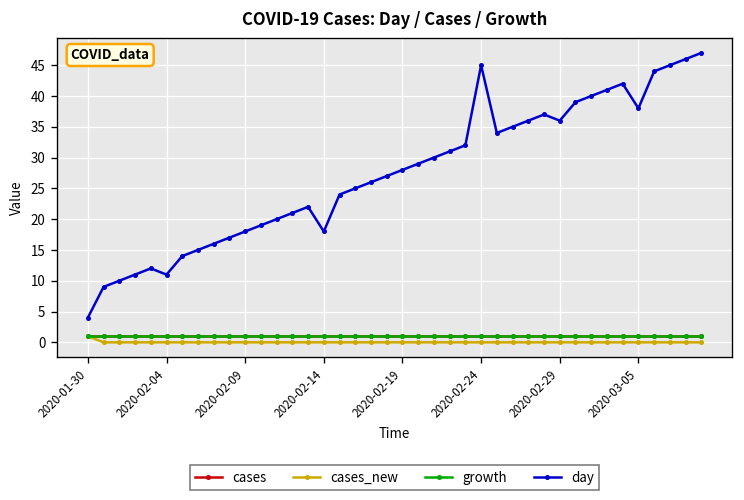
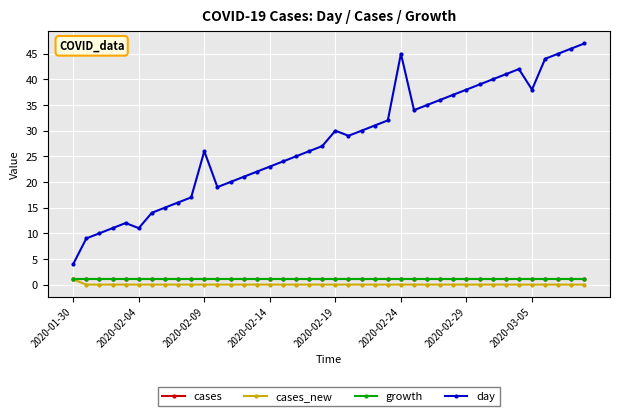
  {
    "growth": {
      "2020-02-04": 1,
      "2020-02-09": 1,
      "2020-02-14": 1,
      "2020-02-19": 1,
      "2020-02-24": 1,
      "2020-02-29": 1,
      "2020-03-05": 1
    },
    "cases_new": {
      "2020-02-04": 0,
      "2020-02-09": 0,
      "2020-02-14": 0,
      "2020-02-19": 0,
      "2020-02-24": 0,
      "2020-02-29": 0,
      "2020-03-05": 0
    },
    "day": {
      "2020-01-30": 4,
      "2020-02-04": 11,
-     "2020-02-09": 18,
-     "2020-02-14": 18,
-     "2020-02-19": 28,
+     "2020-02-09": 26,
+     "2020-02-14": 23,
+     "2020-02-19": 30,
      "2020-02-24": 45,
-     "2020-02-29": 36,
+     "2020-02-29": 38,
      "2020-03-05": 38
    }
  }
